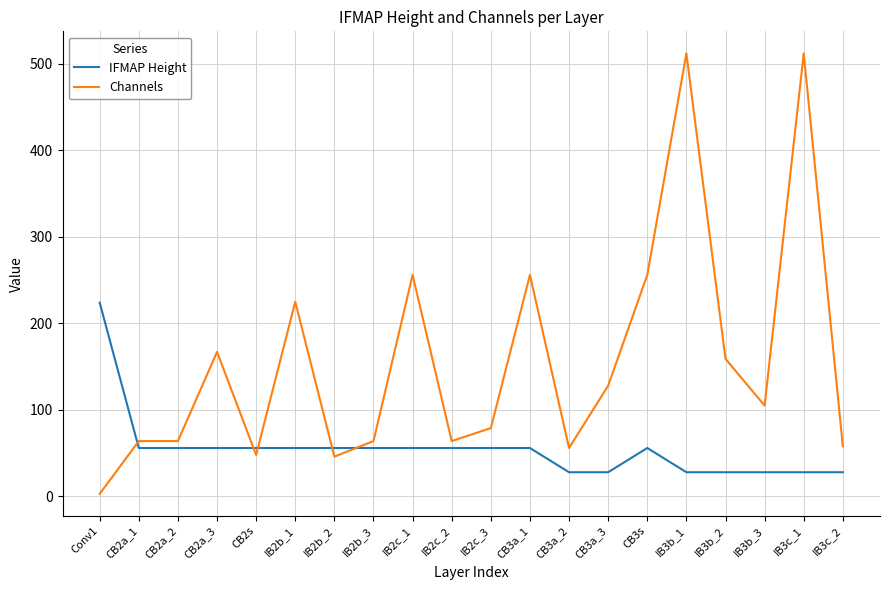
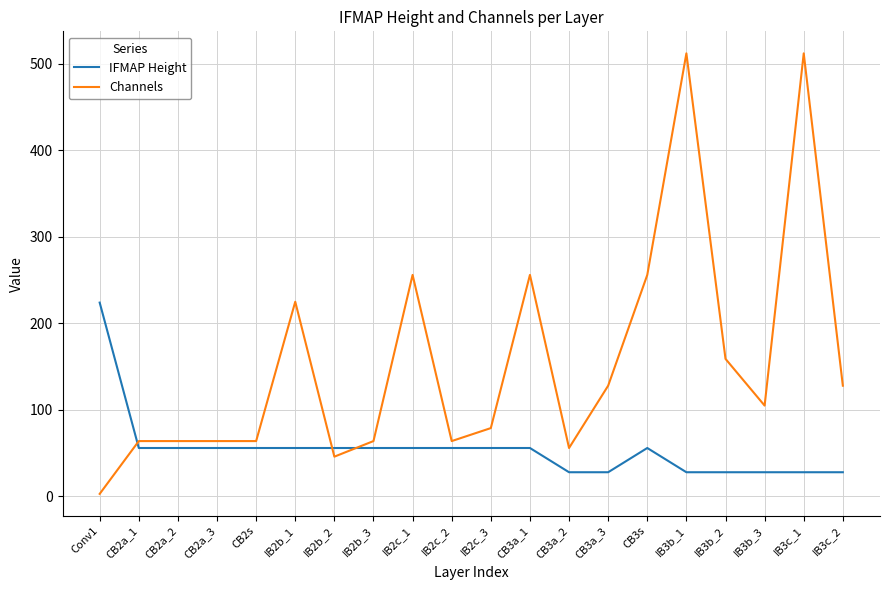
  {
    "IFMAP Height": {
      "Conv1": 220,
      "CB2a_1": 60,
      "CB2a_2": 60,
      "CB2a_3": 60,
      "CB2s": 60,
      "IB2b_1": 60,
      "IB2b_2": 60,
      "IB2b_3": 60,
      "IB2c_1": 60,
      "IB2c_2": 60,
      "IB2c_3": 60,
      "CB3a_1": 60,
      "CB3a_2": 30,
      "CB3a_3": 30,
      "CB3s": 60,
      "IB3b_1": 30,
      "IB3b_2": 30,
      "IB3b_3": 30,
      "IB3c_1": 30,
      "IB3c_2": 30
    },
    "Channels": {
      "Conv1": 0,
      "CB2a_1": 60,
      "CB2a_2": 60,
-     "CB2a_3": 170,
-     "CB2s": 50,
+     "CB2a_3": 60,
+     "CB2s": 60,
      "IB2b_1": 230,
      "IB2b_2": 50,
      "IB2b_3": 60,
      "IB2c_1": 260,
      "IB2c_2": 60,
      "IB2c_3": 80,
      "CB3a_1": 260,
      "CB3a_2": 60,
      "CB3a_3": 130,
      "CB3s": 260,
      "IB3b_1": 510,
      "IB3b_2": 160,
      "IB3b_3": 110,
      "IB3c_1": 510,
-     "IB3c_2": 60
+     "IB3c_2": 130
    }
  }
